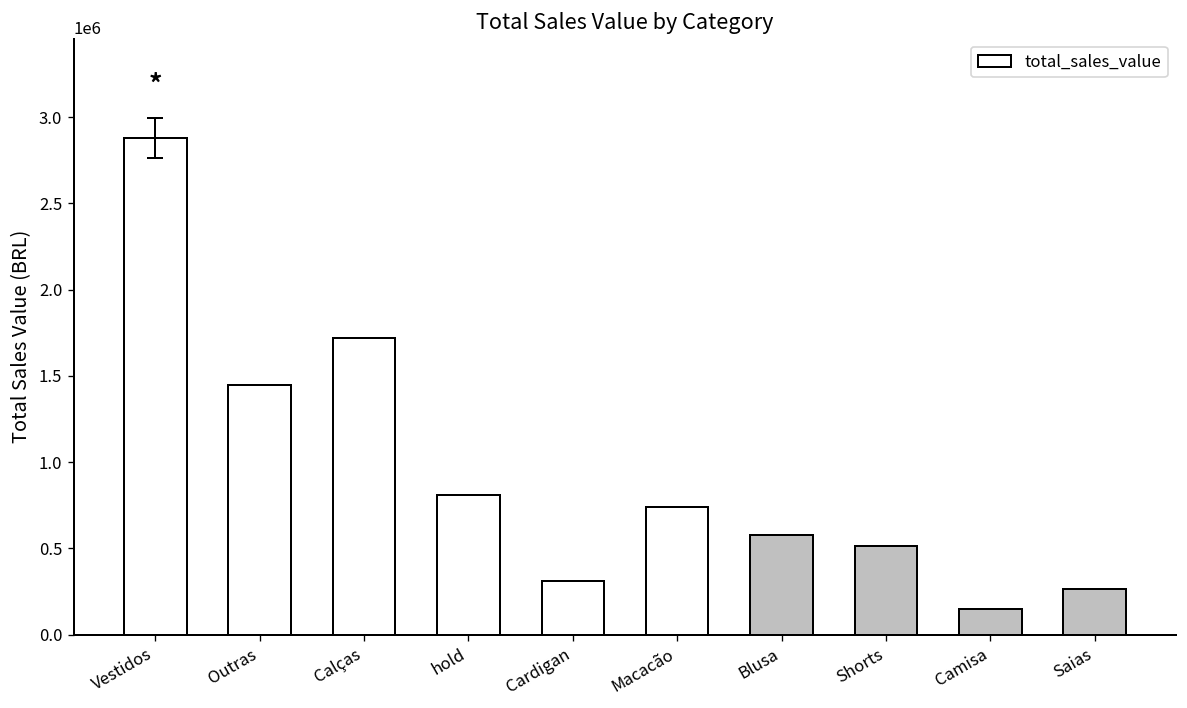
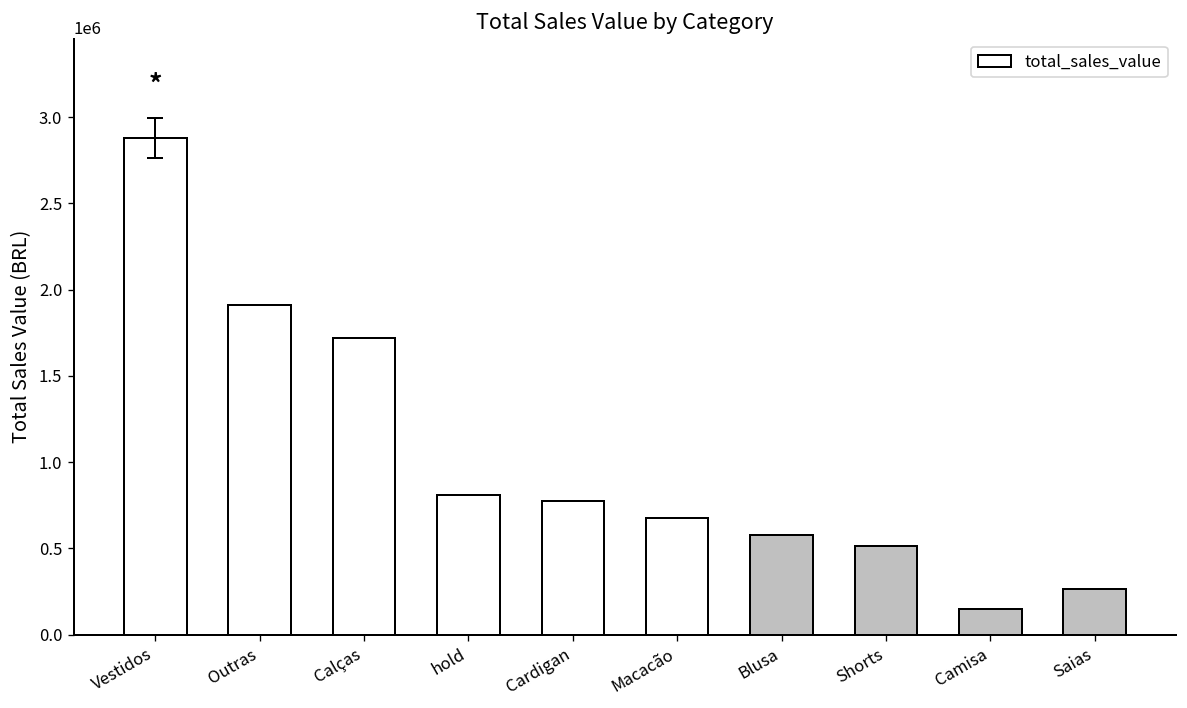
  {
    "total_sales_value": {
      "Vestidos": 2880000,
-     "Outras": 1450000,
+     "Outras": 1910000,
      "Calças": 1720000,
      "hold": 810000,
-     "Cardigan": 310000,
-     "Macacão": 740000,
+     "Cardigan": 770000,
+     "Macacão": 680000,
      "Blusa": 580000,
      "Shorts": 510000,
      "Camisa": 150000,
      "Saias": 270000
    }
  }
